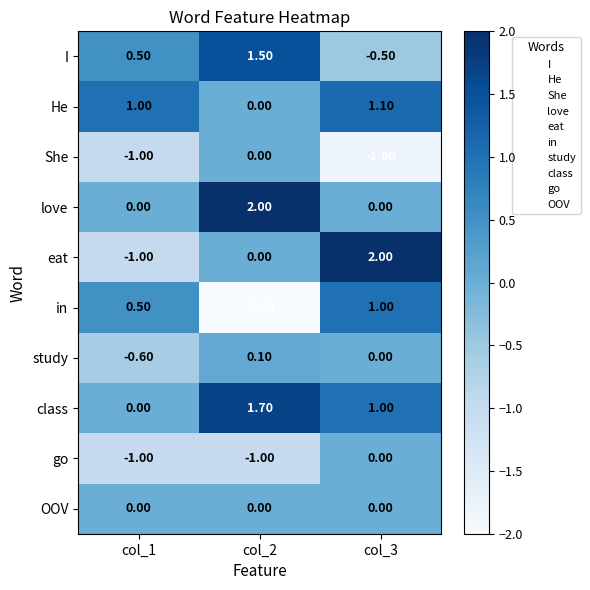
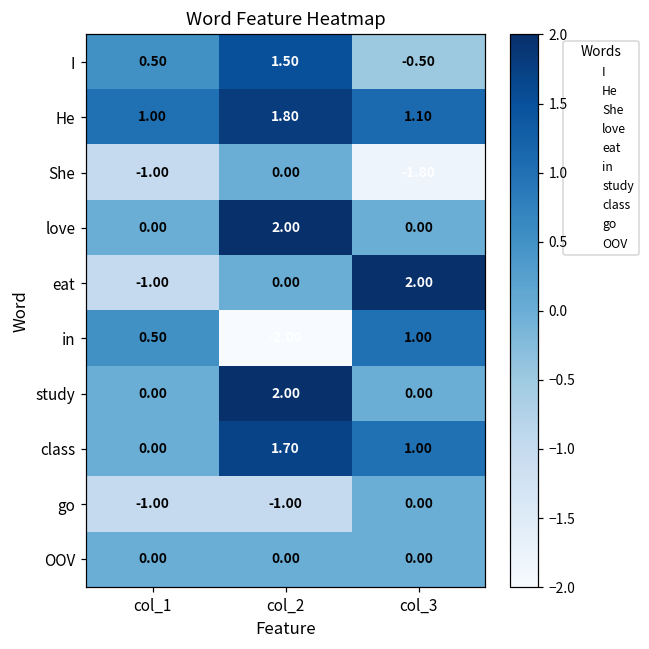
  {
    "I": {
      "col_1": 0.50,
      "col_2": 1.50,
      "col_3": -0.50
    },
    "He": {
      "col_1": 1.00,
-     "col_2": 0.00,
+     "col_2": 1.80,
      "col_3": 1.10
    },
    "She": {
      "col_1": -1.00,
      "col_2": 0.00
    },
    "love": {
      "col_1": 0.00,
      "col_2": 2.00,
      "col_3": 0.00
    },
    "eat": {
      "col_1": -1.00,
      "col_2": 0.00,
      "col_3": 2.00
    },
    "in": {
      "col_1": 0.50,
      "col_3": 1.00
    },
    "study": {
-     "col_1": -0.60,
-     "col_2": 0.10,
+     "col_1": 0.00,
+     "col_2": 2.00,
      "col_3": 0.00
    },
    "class": {
      "col_1": 0.00,
      "col_2": 1.70,
      "col_3": 1.00
    },
    "go": {
      "col_1": -1.00,
      "col_2": -1.00,
      "col_3": 0.00
    },
    "OOV": {
      "col_1": 0.00,
      "col_2": 0.00,
      "col_3": 0.00
    }
  }
